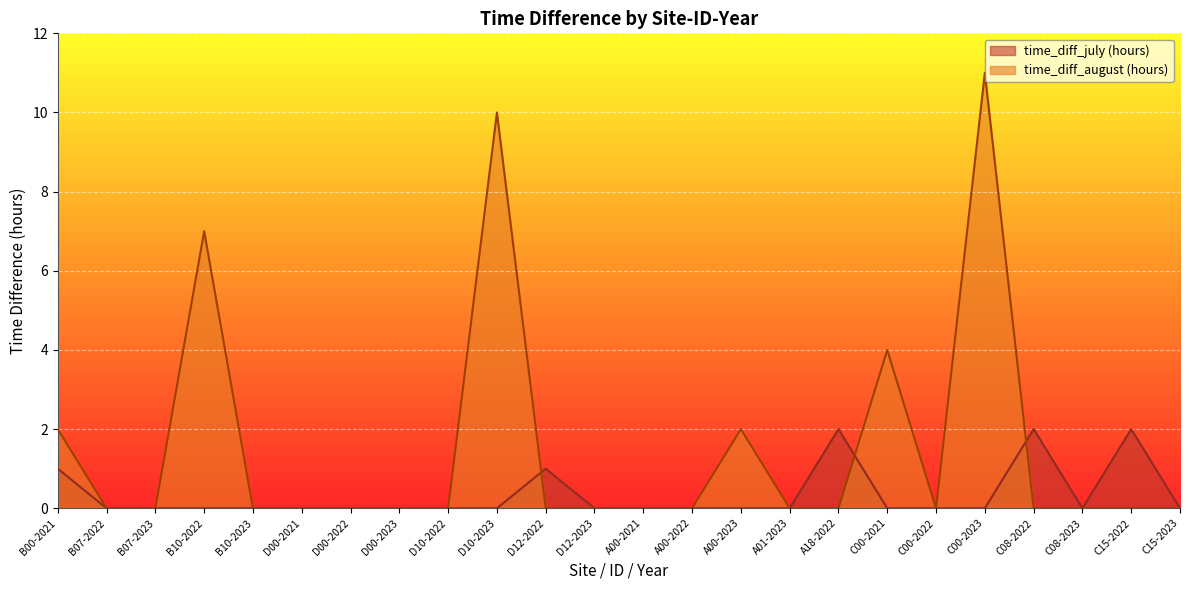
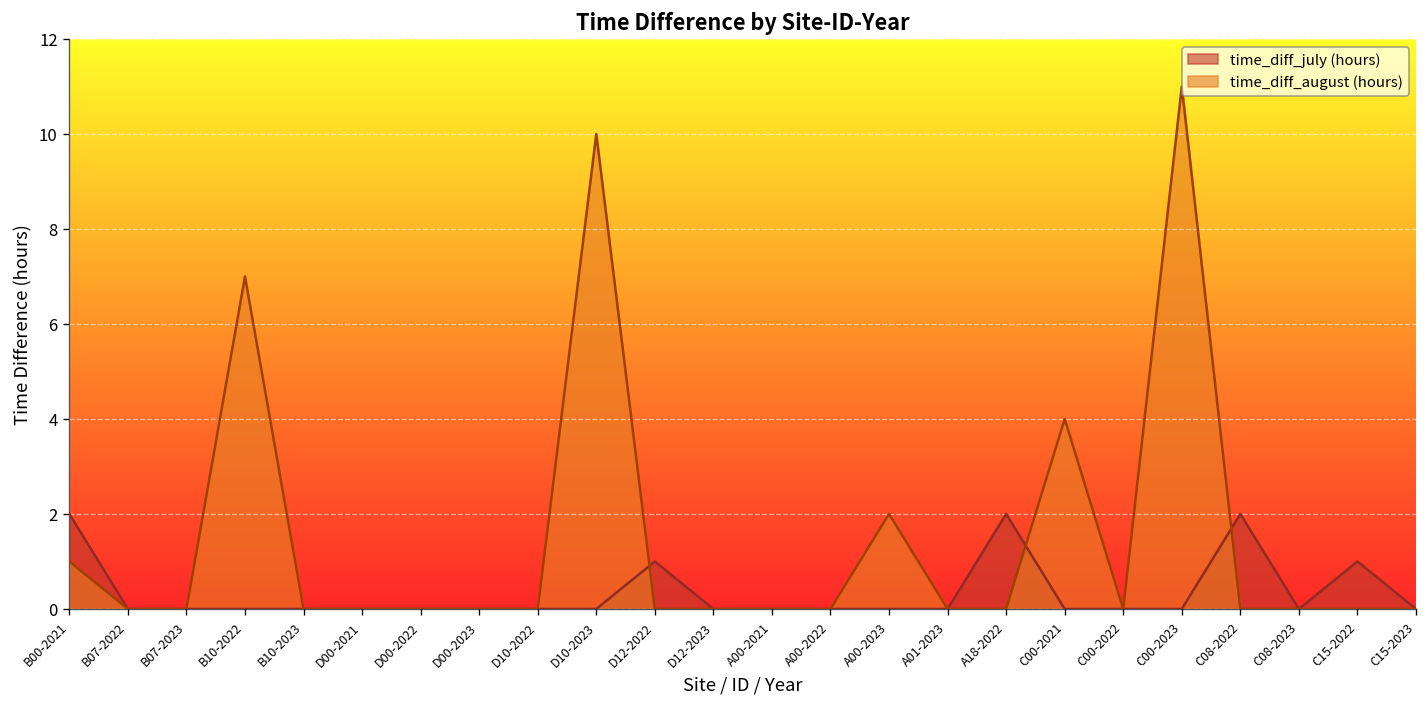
  {
    "time_diff_july (hours)": {
-     "B00-2021": 1,
+     "B00-2021": 2,
      "B10-2022": 0,
      "D10-2023": 0,
      "D12-2022": 1,
      "A00-2023": 0,
      "A18-2022": 2,
      "C00-2021": 0,
      "C00-2023": 0,
      "C08-2022": 2,
-     "C15-2022": 2
+     "C15-2022": 1
    },
    "time_diff_august (hours)": {
-     "B00-2021": 2,
+     "B00-2021": 1,
      "B10-2022": 7,
      "D10-2023": 10,
      "D12-2022": 0,
      "A00-2023": 2,
      "A18-2022": 0,
      "C00-2021": 4,
      "C08-2022": 0,
      "C15-2022": 0
    }
  }
